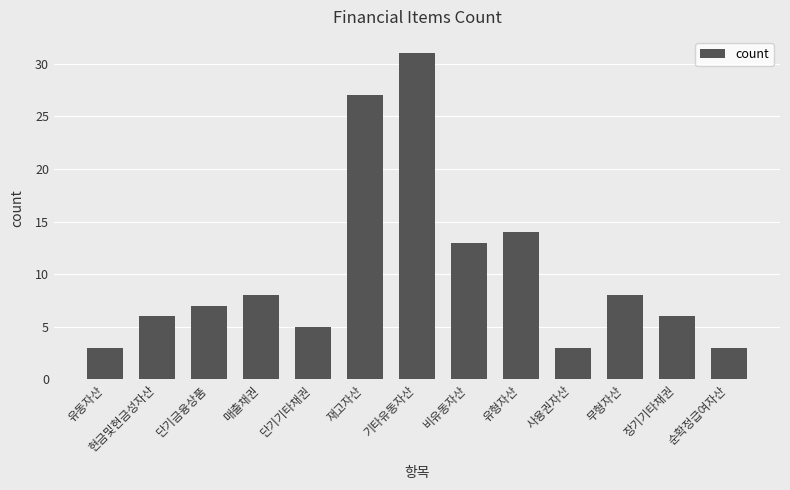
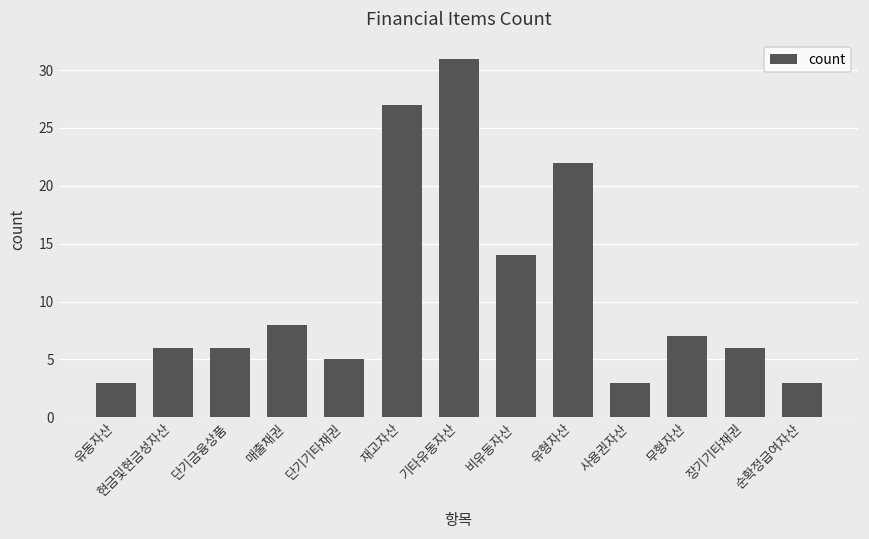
  {
    "유동자산": 3,
    "현금및현금성자산": 6,
-   "단기금융상품": 7,
+   "단기금융상품": 6,
    "매출채권": 8,
    "단기기타채권": 5,
    "재고자산": 27,
    "기타유동자산": 31,
-   "비유동자산": 13,
-   "유형자산": 14,
+   "비유동자산": 14,
+   "유형자산": 22,
    "사용권자산": 3,
-   "무형자산": 8,
+   "무형자산": 7,
    "장기기타채권": 6,
    "순확정급여자산": 3
  }
